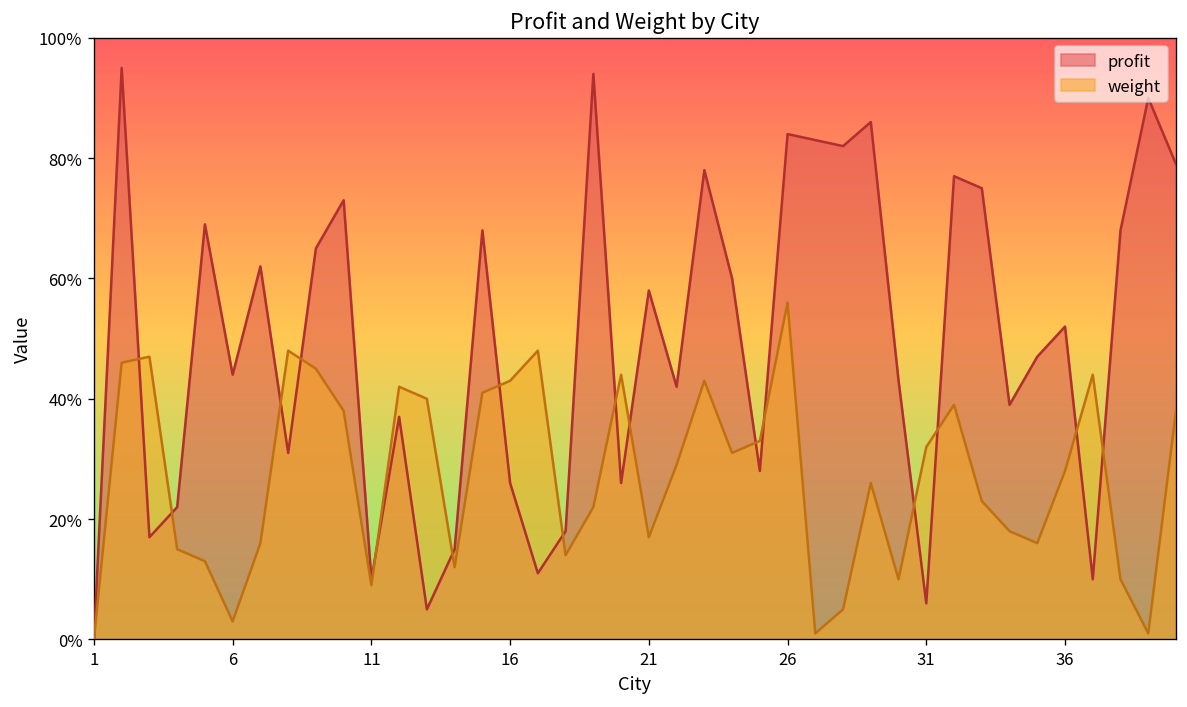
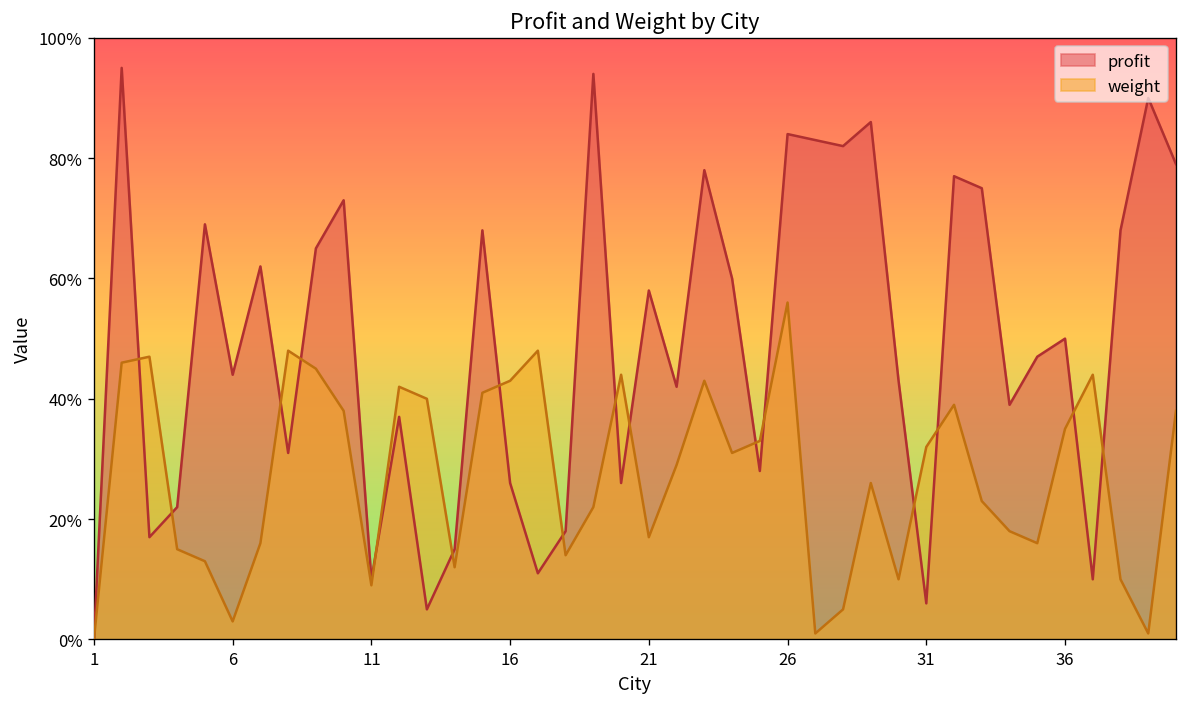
  {
    "profit": {
      "6": "44%",
      "11": "10%",
      "16": "26%",
      "21": "58%",
      "26": "84%",
      "31": "6%",
-     "36": "52%"
+     "36": "50%"
    },
    "weight": {
      "6": "3%",
      "11": "9%",
      "16": "43%",
      "21": "17%",
      "26": "56%",
      "31": "32%",
-     "36": "28%"
+     "36": "35%"
    }
  }
